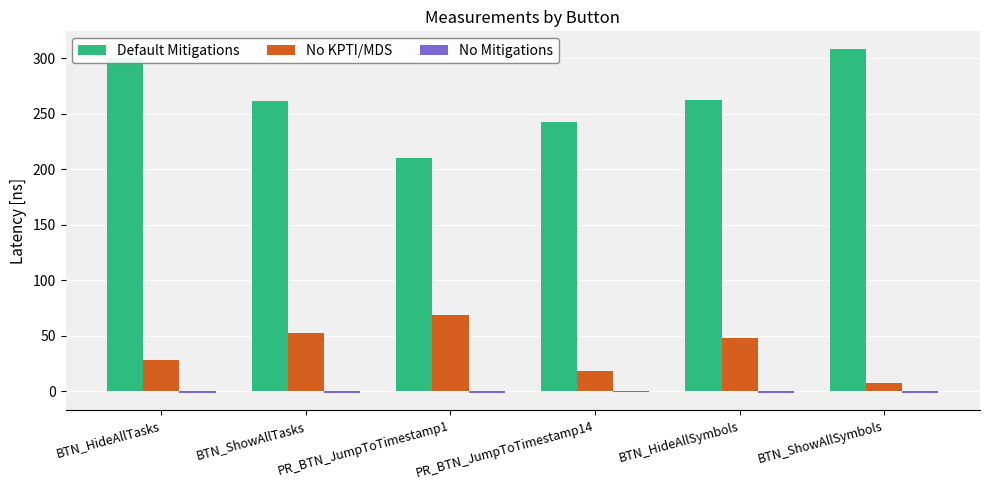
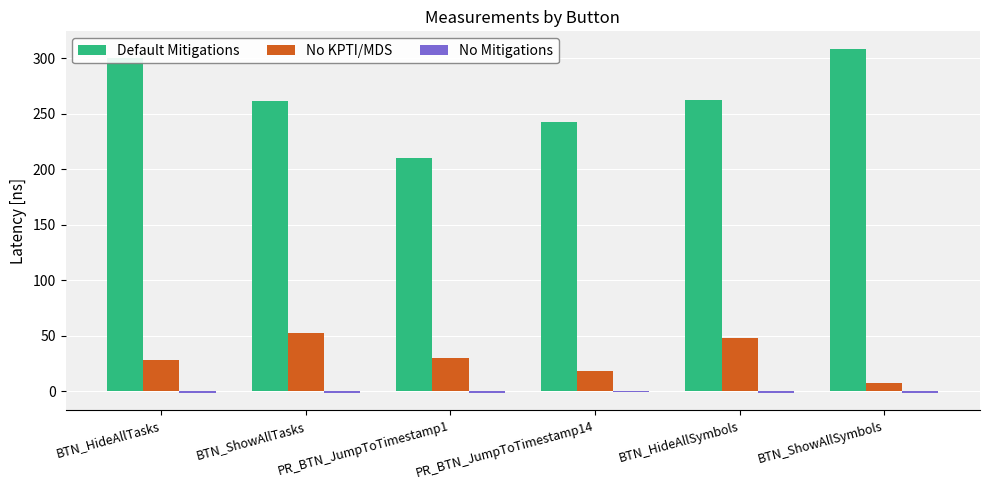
  {
    "Default Mitigations": {
      "BTN_ShowAllTasks": 262,
      "PR_BTN_JumpToTimestamp1": 210,
      "PR_BTN_JumpToTimestamp14": 243,
      "BTN_HideAllSymbols": 263,
      "BTN_ShowAllSymbols": 309
    },
    "No KPTI/MDS": {
      "BTN_HideAllTasks": 28,
      "BTN_ShowAllTasks": 52,
-     "PR_BTN_JumpToTimestamp1": 69,
+     "PR_BTN_JumpToTimestamp1": 29,
      "PR_BTN_JumpToTimestamp14": 18,
      "BTN_HideAllSymbols": 48,
      "BTN_ShowAllSymbols": 7
    }
  }
